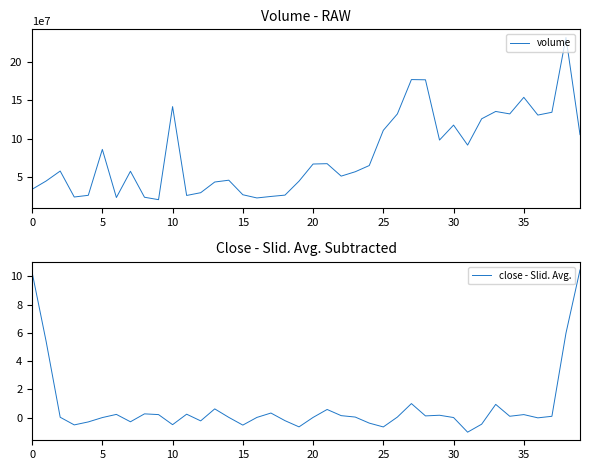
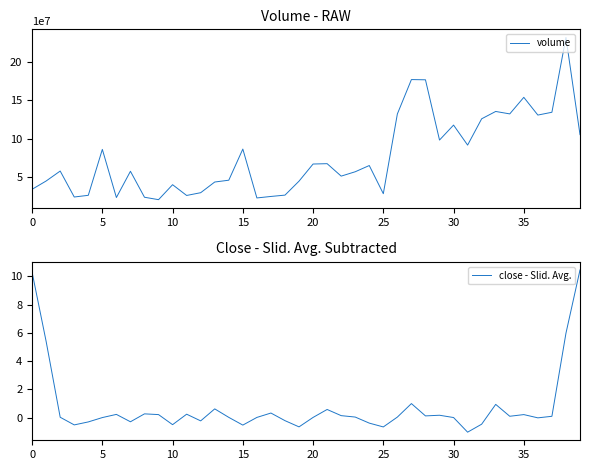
  {
    "Volume - RAW": {
      "0": 30000000,
      "5": 90000000,
-     "10": 140000000,
-     "15": 30000000,
+     "10": 40000000,
+     "15": 90000000,
      "20": 70000000,
-     "25": 110000000,
+     "25": 30000000,
      "30": 120000000,
      "35": 150000000
    },
    "Close - Slid. Avg. Subtracted": {
      "0": 10.3,
      "5": 0.0,
      "10": -0.5,
      "15": -0.5,
      "20": 0.0,
      "25": -0.6,
      "30": 0.0,
      "35": 0.2
    }
  }
